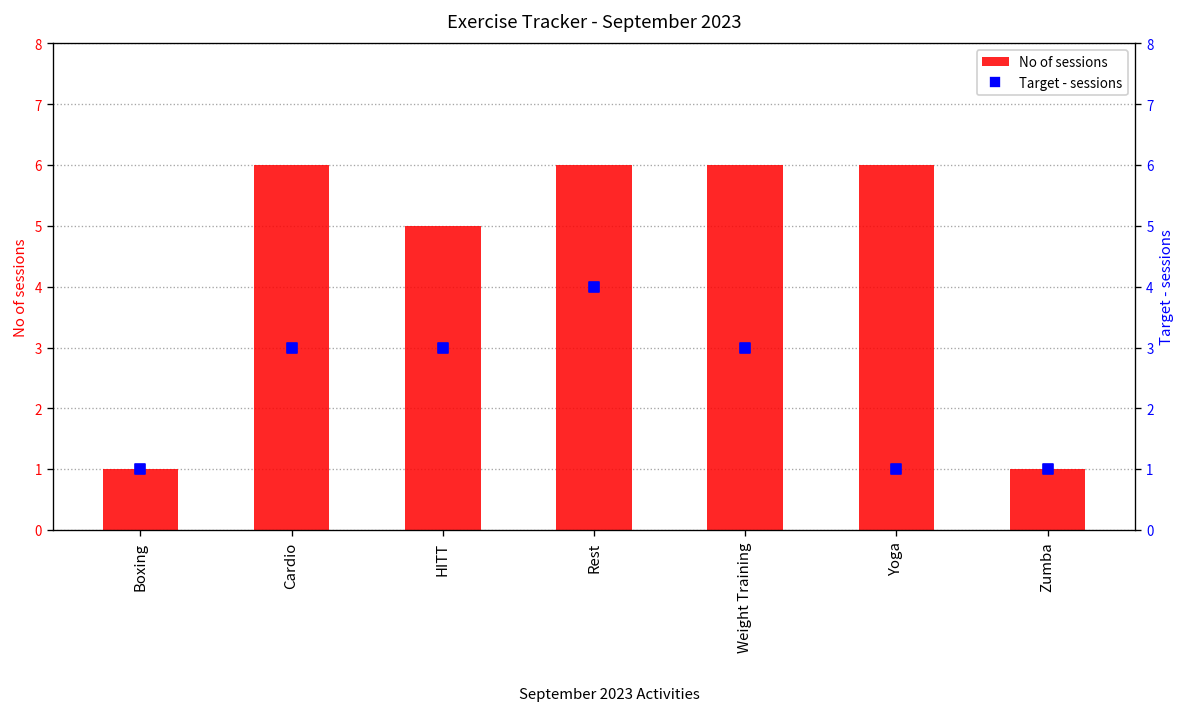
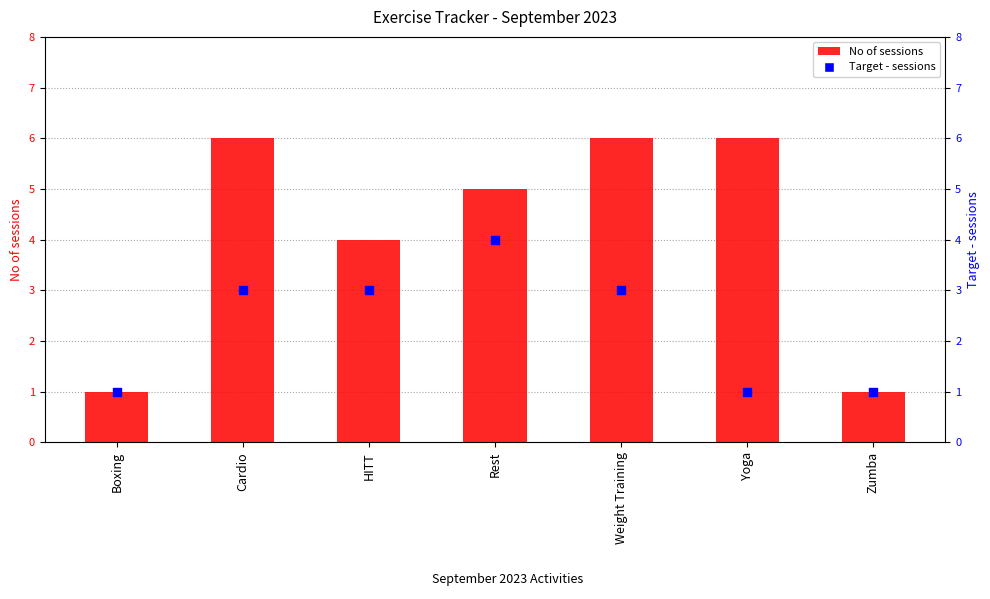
  {
    "No of sessions": {
      "Boxing": 1,
      "Cardio": 6,
-     "HITT": 5,
-     "Rest": 6,
+     "HITT": 4,
+     "Rest": 5,
      "Weight Training": 6,
      "Yoga": 6,
      "Zumba": 1
    }
  }
